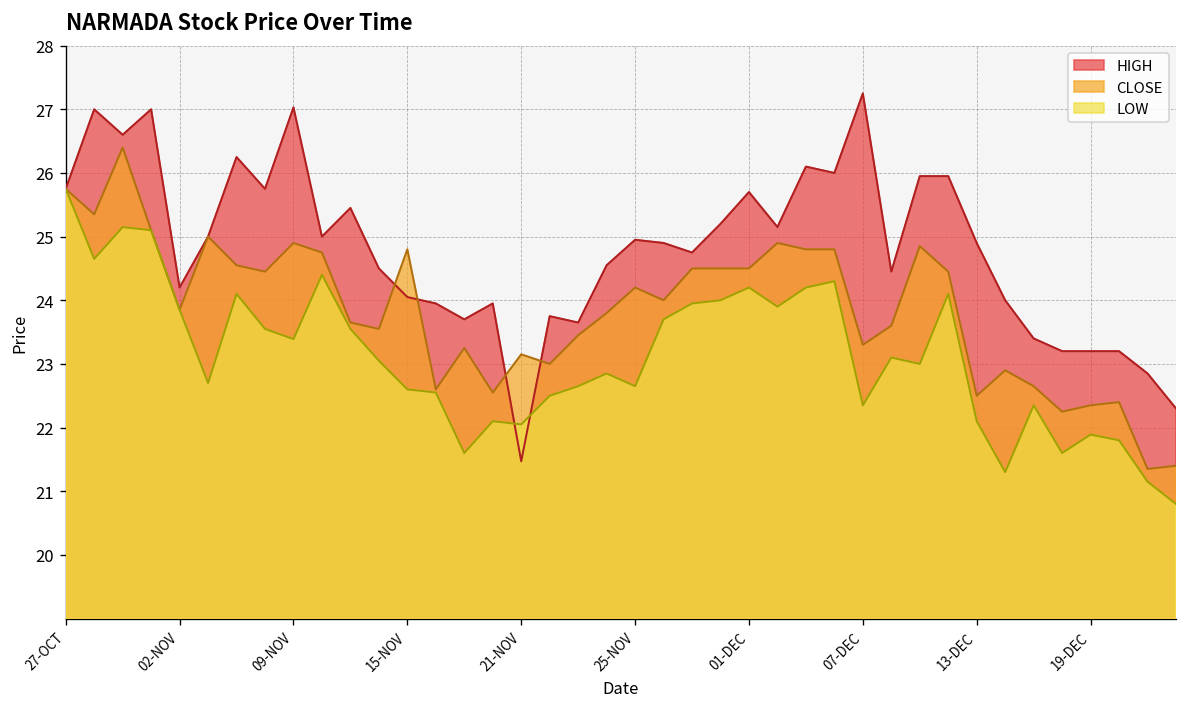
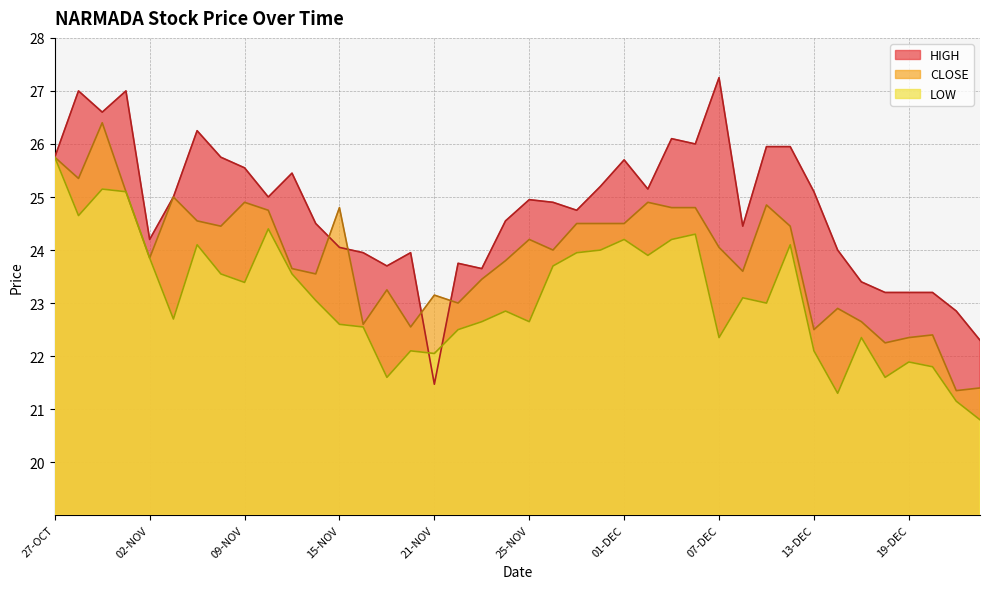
  {
    "HIGH": {
      "02-NOV": 24.2,
-     "09-NOV": 27.0,
+     "09-NOV": 25.6,
      "15-NOV": 24.1,
      "21-NOV": 21.5,
      "25-NOV": 25.0,
      "01-DEC": 25.7,
      "07-DEC": 27.3,
-     "13-DEC": 24.9,
+     "13-DEC": 25.1,
      "19-DEC": 23.2
    },
    "CLOSE": {
      "09-NOV": 24.9,
      "15-NOV": 24.8,
      "21-NOV": 23.2,
      "25-NOV": 24.2,
      "01-DEC": 24.5,
-     "07-DEC": 23.3,
+     "07-DEC": 24.1,
      "13-DEC": 22.5,
      "19-DEC": 22.4
    },
    "LOW": {
      "09-NOV": 23.4,
      "15-NOV": 22.6,
      "21-NOV": 22.1,
      "25-NOV": 22.7,
      "01-DEC": 24.2,
      "07-DEC": 22.4,
      "13-DEC": 22.1,
      "19-DEC": 21.9
    }
  }
